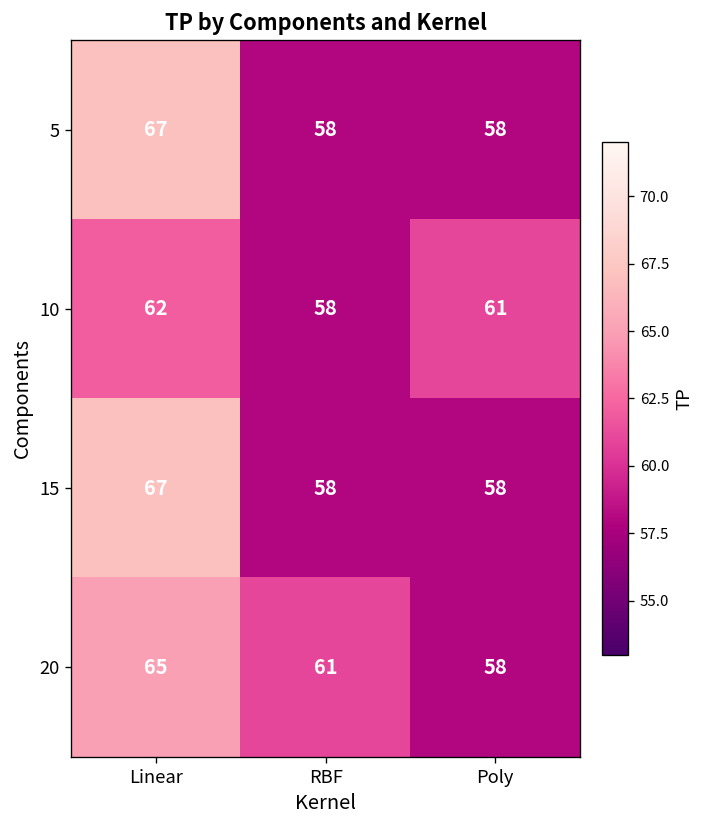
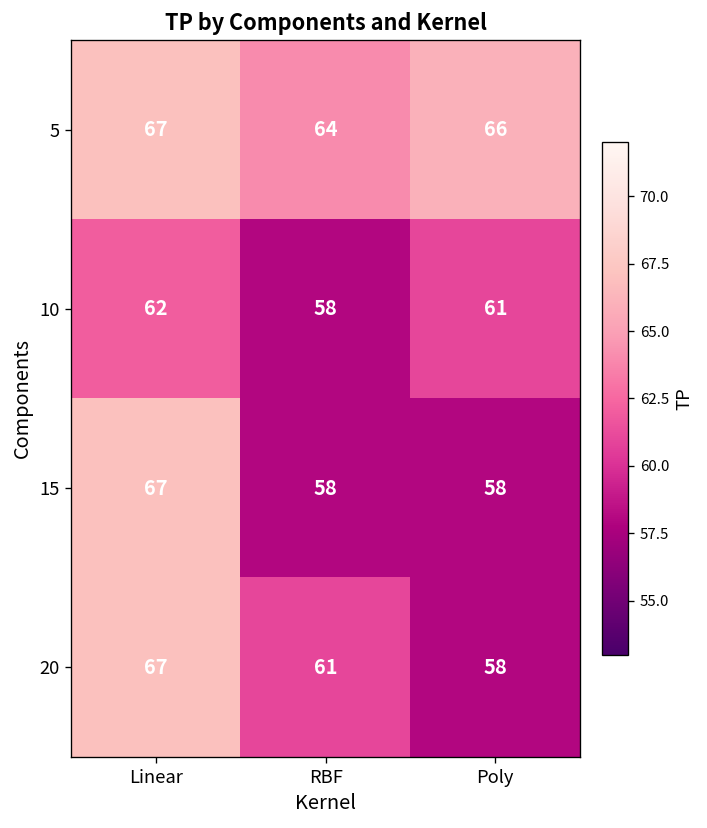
  {
    "5": {
      "Linear": 67,
-     "RBF": 58,
-     "Poly": 58
+     "RBF": 64,
+     "Poly": 66
    },
    "10": {
      "Linear": 62,
      "RBF": 58,
      "Poly": 61
    },
    "15": {
      "Linear": 67,
      "RBF": 58,
      "Poly": 58
    },
    "20": {
-     "Linear": 65,
+     "Linear": 67,
      "RBF": 61,
      "Poly": 58
    }
  }
